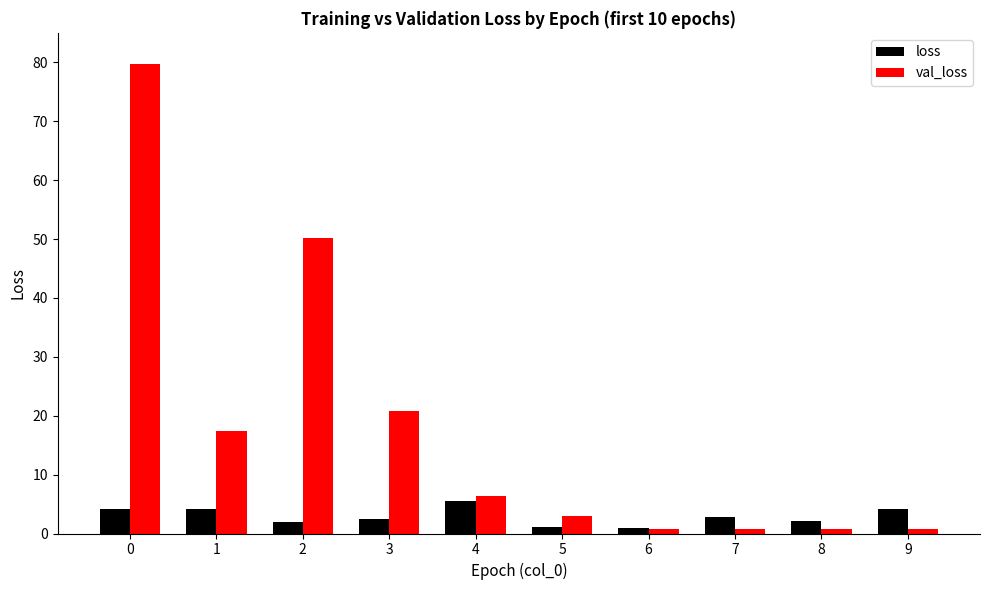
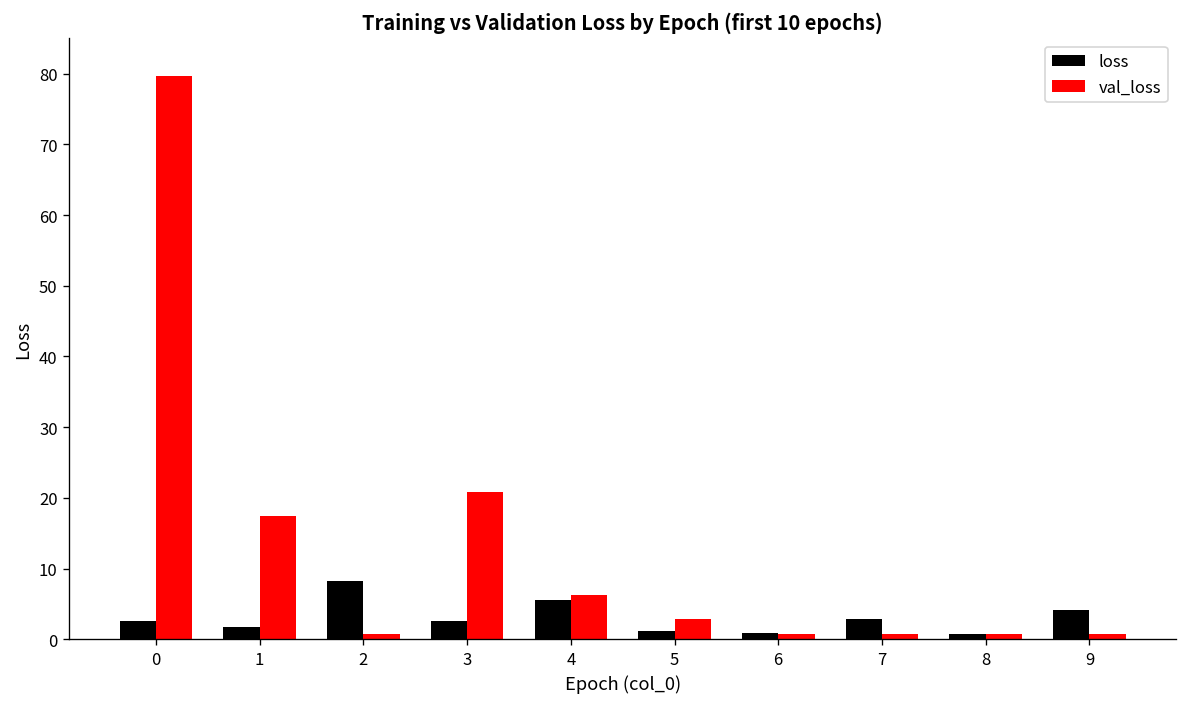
  {
    "loss": {
-     "0": 4,
-     "1": 4,
-     "2": 2,
+     "0": 3,
+     "1": 2,
+     "2": 8,
      "3": 3,
      "4": 5,
      "5": 1,
      "6": 1,
      "7": 3,
-     "8": 2,
+     "8": 1,
      "9": 4
    },
    "val_loss": {
      "0": 80,
      "1": 17,
-     "2": 50,
+     "2": 1,
      "3": 21,
      "4": 6,
      "5": 3,
      "6": 1,
      "7": 1,
      "8": 1,
      "9": 1
    }
  }
